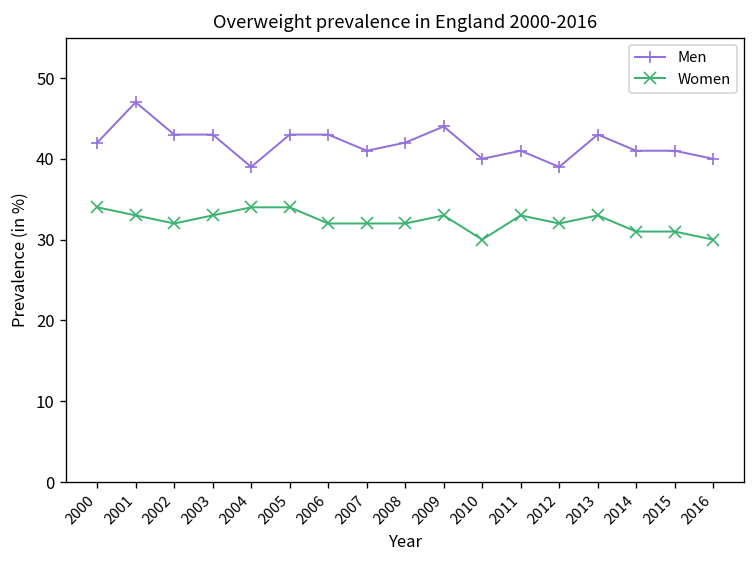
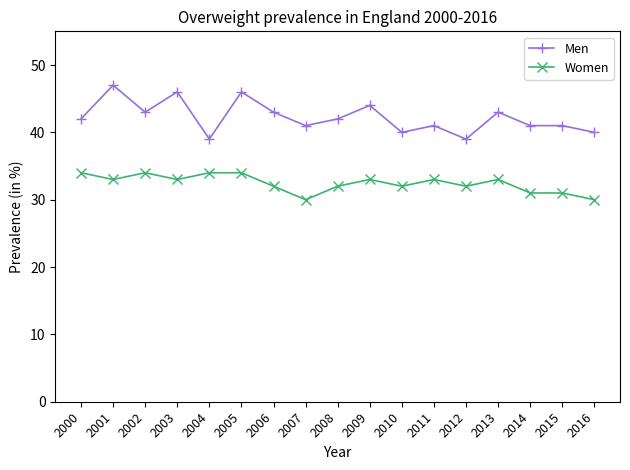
  {
    "Men": {
      "2000": 42,
      "2001": 47,
      "2002": 43,
-     "2003": 43,
+     "2003": 46,
      "2004": 39,
-     "2005": 43,
+     "2005": 46,
      "2006": 43,
      "2007": 41,
      "2008": 42,
      "2009": 44,
      "2010": 40,
      "2011": 41,
      "2012": 39,
      "2013": 43,
      "2014": 41,
      "2015": 41,
      "2016": 40
    },
    "Women": {
      "2000": 34,
      "2001": 33,
-     "2002": 32,
+     "2002": 34,
      "2003": 33,
      "2004": 34,
      "2005": 34,
      "2006": 32,
-     "2007": 32,
+     "2007": 30,
      "2008": 32,
      "2009": 33,
-     "2010": 30,
+     "2010": 32,
      "2011": 33,
      "2012": 32,
      "2013": 33,
      "2014": 31,
      "2015": 31,
      "2016": 30
    }
  }
